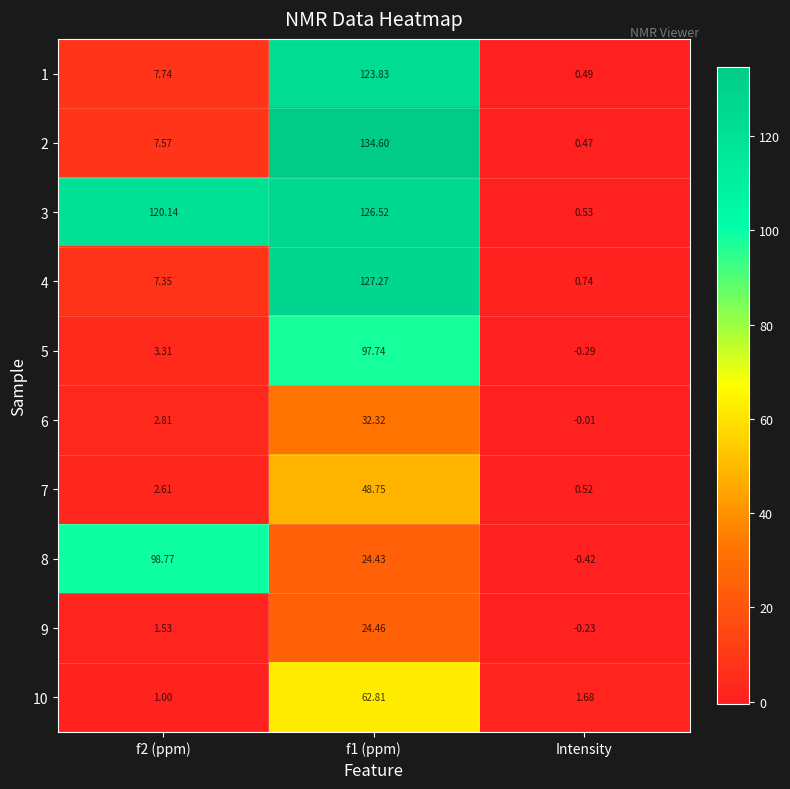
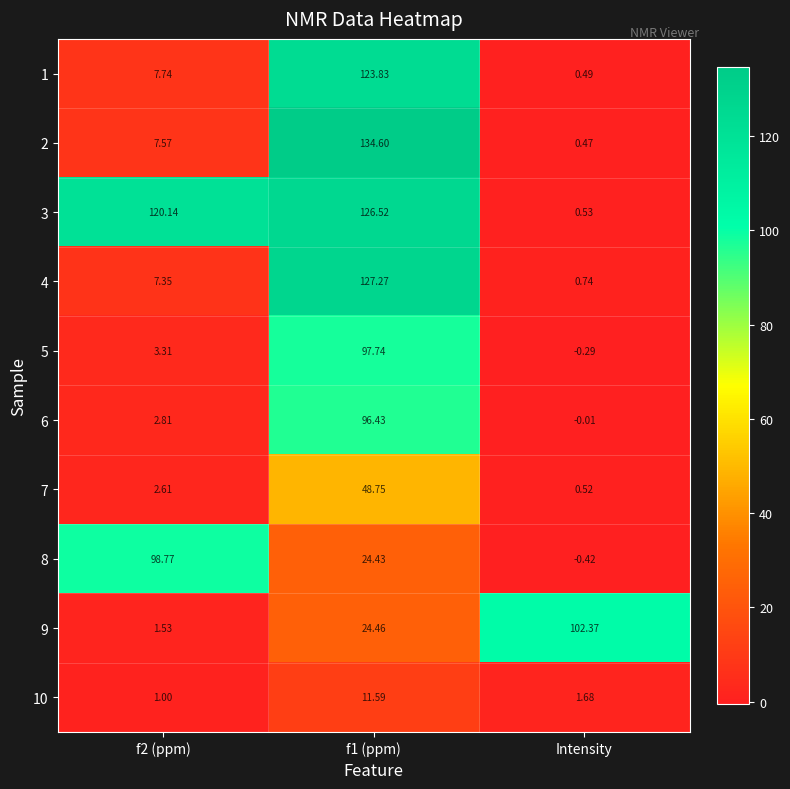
  {
    "1": {
      "f2 (ppm)": 7.74,
      "f1 (ppm)": 123.83,
      "Intensity": 0.49
    },
    "2": {
      "f2 (ppm)": 7.57,
      "f1 (ppm)": 134.60,
      "Intensity": 0.47
    },
    "3": {
      "f2 (ppm)": 120.14,
      "f1 (ppm)": 126.52,
      "Intensity": 0.53
    },
    "4": {
      "f2 (ppm)": 7.35,
      "f1 (ppm)": 127.27,
      "Intensity": 0.74
    },
    "5": {
      "f2 (ppm)": 3.31,
      "f1 (ppm)": 97.74,
      "Intensity": -0.29
    },
    "6": {
      "f2 (ppm)": 2.81,
-     "f1 (ppm)": 32.32,
+     "f1 (ppm)": 96.43,
      "Intensity": -0.01
    },
    "7": {
      "f2 (ppm)": 2.61,
      "f1 (ppm)": 48.75,
      "Intensity": 0.52
    },
    "8": {
      "f2 (ppm)": 98.77,
      "f1 (ppm)": 24.43,
      "Intensity": -0.42
    },
    "9": {
      "f2 (ppm)": 1.53,
      "f1 (ppm)": 24.46,
-     "Intensity": -0.23
+     "Intensity": 102.37
    },
    "10": {
      "f2 (ppm)": 1.00,
-     "f1 (ppm)": 62.81,
+     "f1 (ppm)": 11.59,
      "Intensity": 1.68
    }
  }
